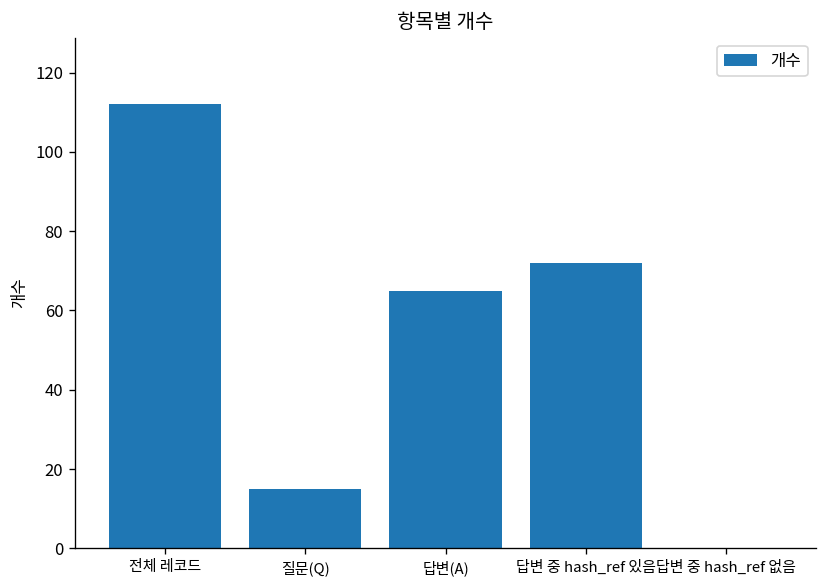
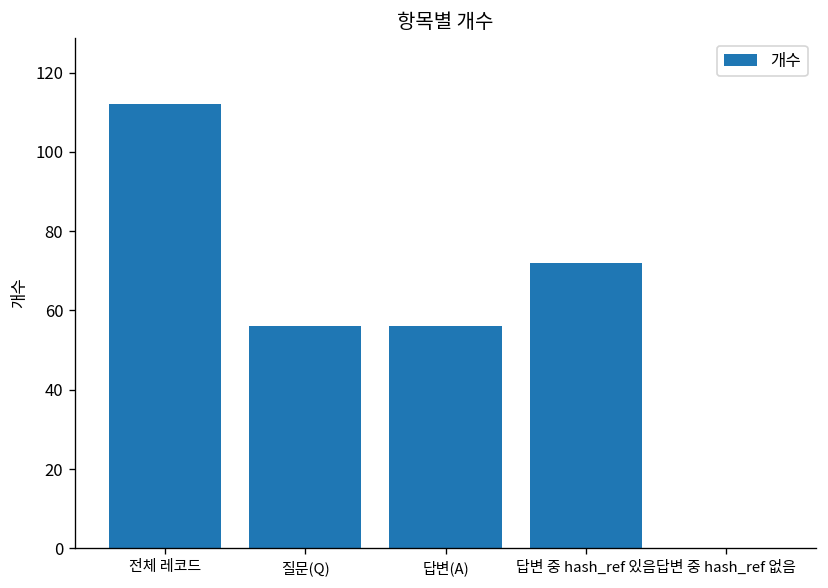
  {
    "전체 레코드": 112,
-   "질문(Q)": 15,
-   "답변(A)": 65,
+   "질문(Q)": 56,
+   "답변(A)": 56,
    "답변 중 hash_ref 있음": 72,
    "답변 중 hash_ref 없음": 0
  }
